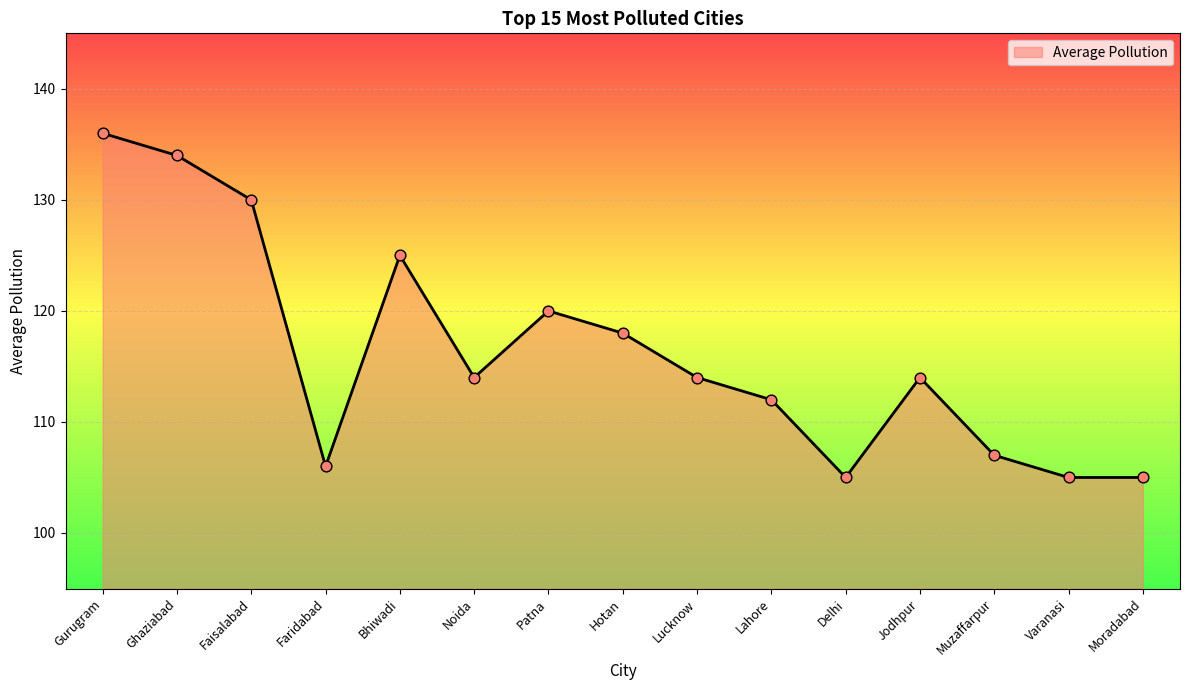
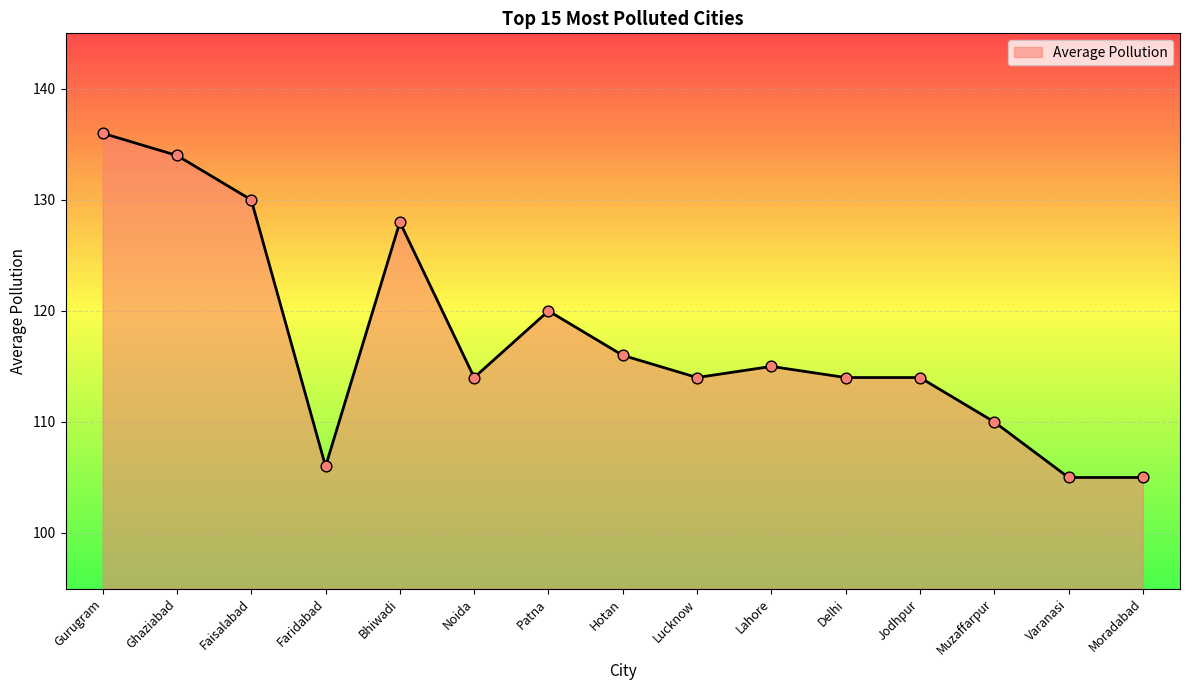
  {
    "Gurugram": 136,
    "Ghaziabad": 134,
    "Faisalabad": 130,
    "Faridabad": 106,
-   "Bhiwadi": 125,
+   "Bhiwadi": 128,
    "Noida": 114,
    "Patna": 120,
-   "Hotan": 118,
+   "Hotan": 116,
    "Lucknow": 114,
-   "Lahore": 112,
-   "Delhi": 105,
+   "Lahore": 115,
+   "Delhi": 114,
    "Jodhpur": 114,
-   "Muzaffarpur": 107,
+   "Muzaffarpur": 110,
    "Varanasi": 105,
    "Moradabad": 105
  }
